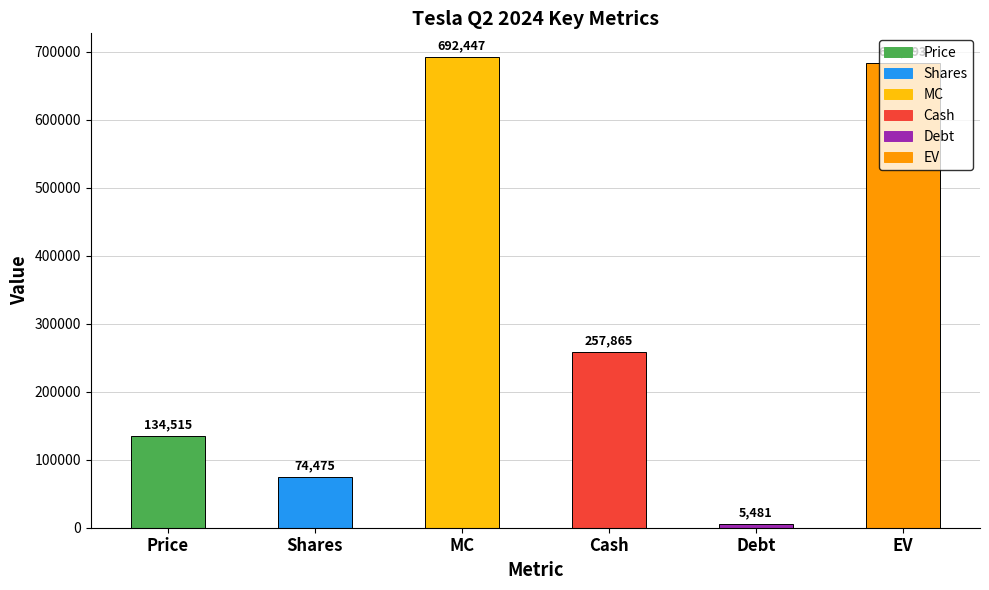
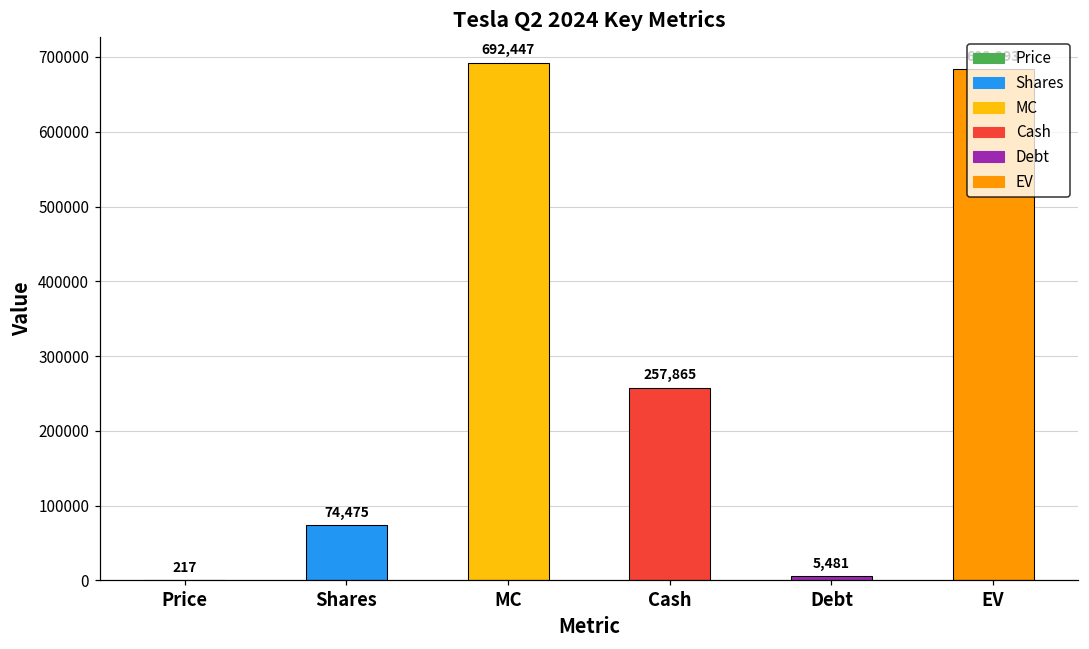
  {
-   "Price": "134,515",
+   "Price": "217",
    "Shares": "74,475",
    "MC": "692,447",
    "Cash": "257,865",
    "Debt": "5,481"
  }
